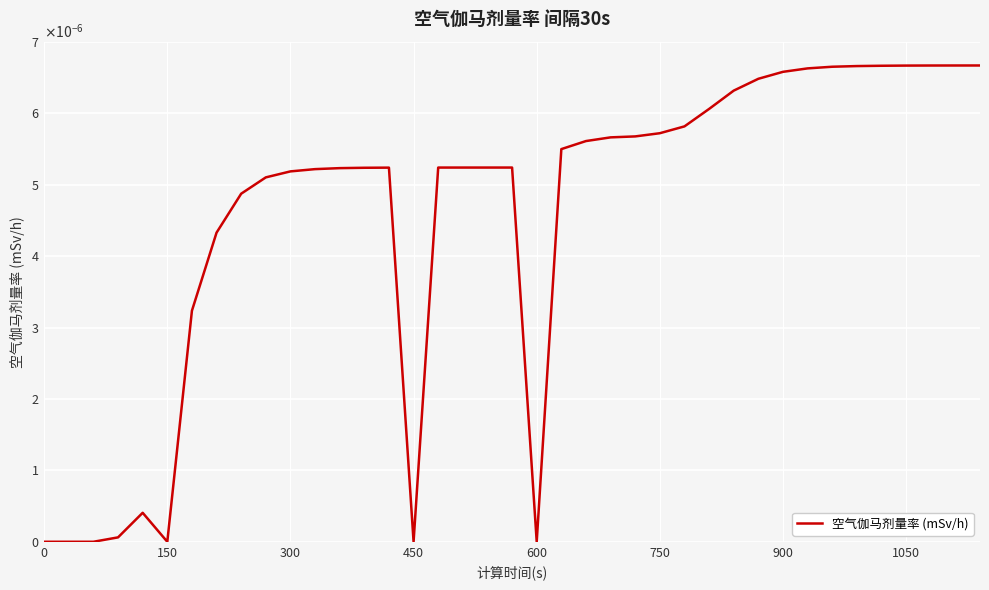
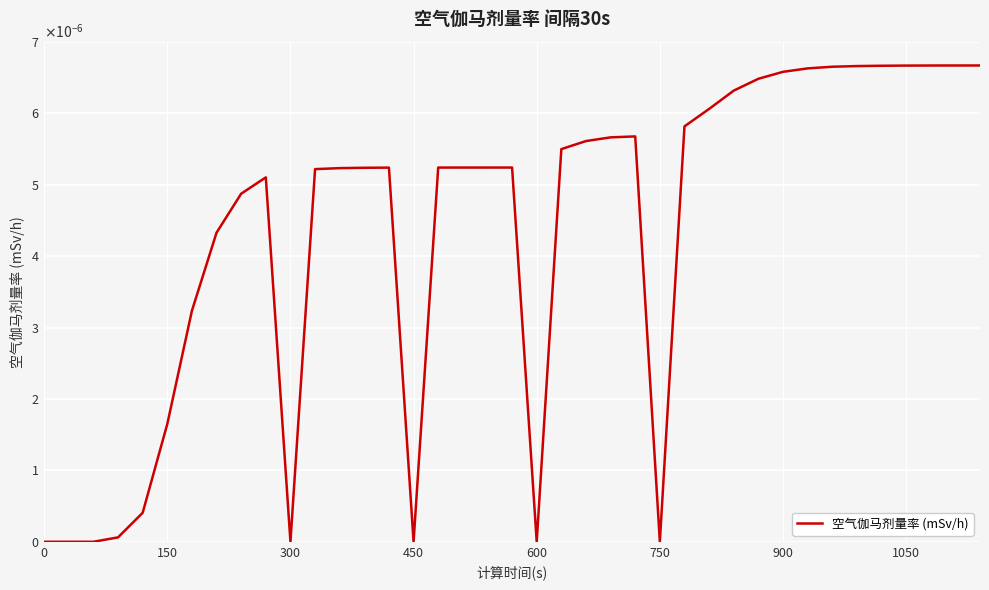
  {
    "0": 0.000000,
-   "150": 0.000000,
-   "300": 0.00001,
+   "150": 0.000002,
+   "300": 0.00000,
    "450": 0.000000,
    "600": 0.000000,
-   "750": 0.00001,
+   "750": 0.00000,
    "900": 0.0000066,
    "1050": 0.0000067
  }
